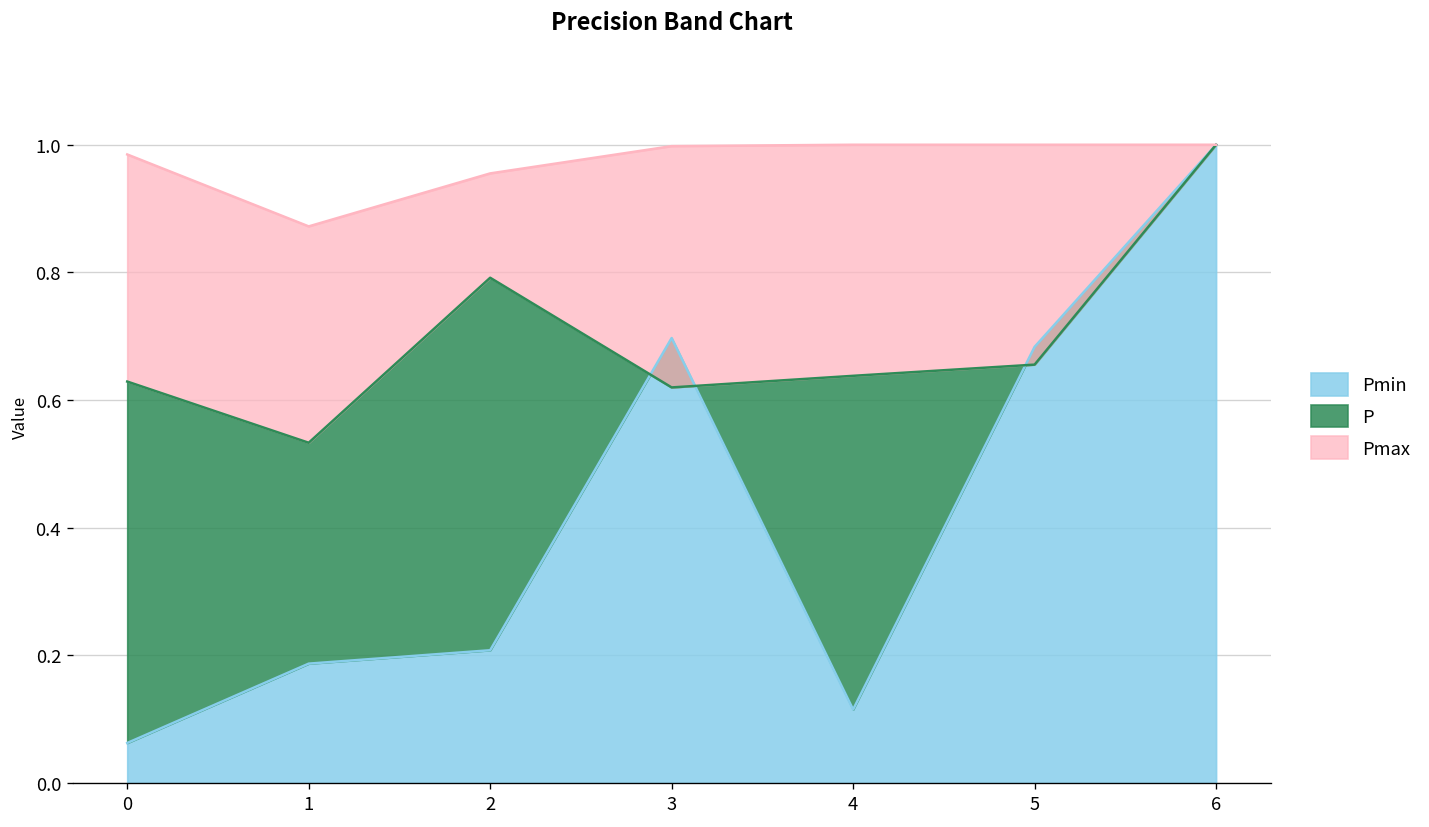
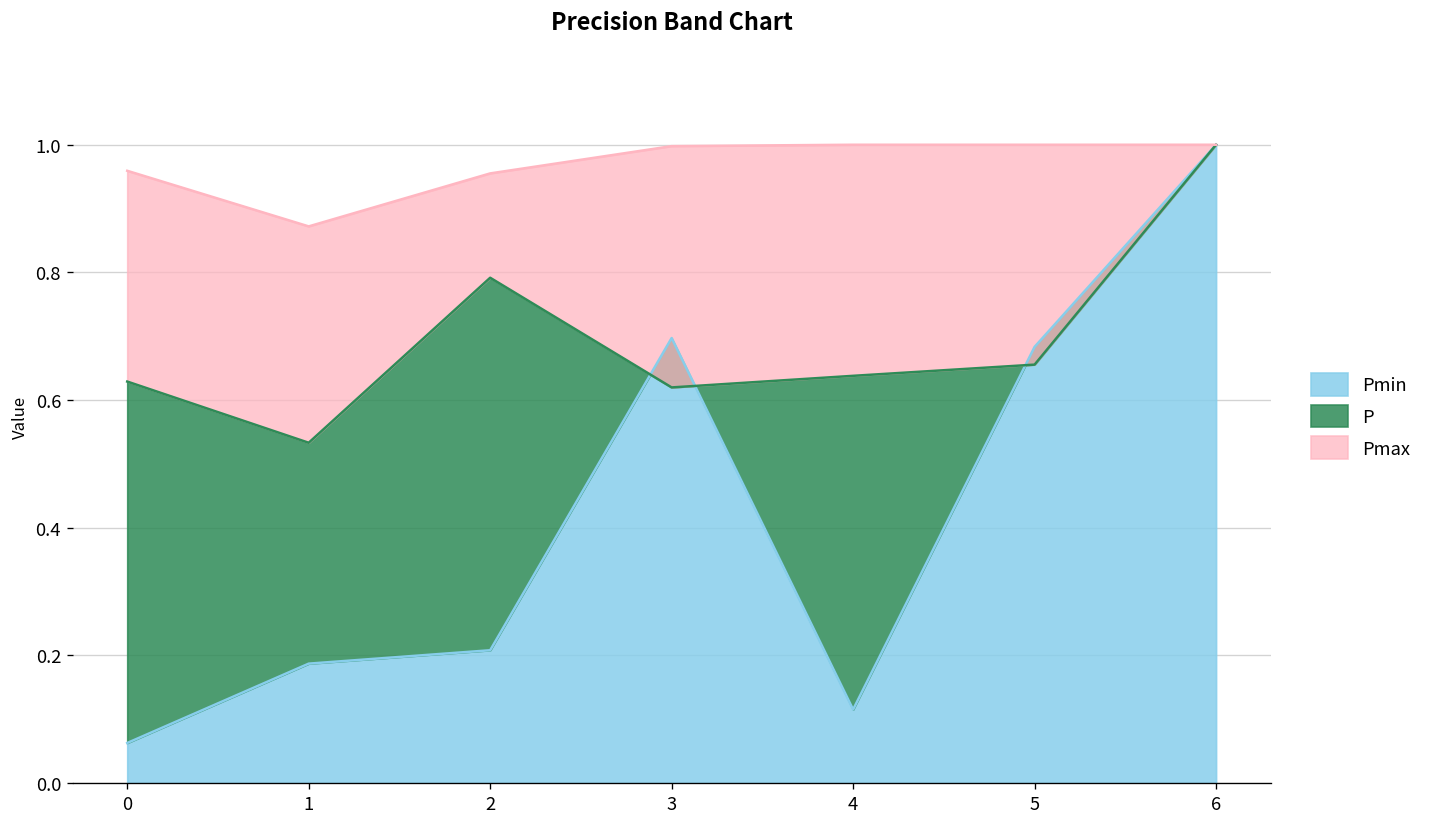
  {
    "Pmin": {
      "0": 0.06,
      "1": 0.19,
      "2": 0.21,
      "4": 0.12
    },
    "Pmax": {
-     "0": 0.98,
+     "0": 0.96,
      "1": 0.87,
      "2": 0.96,
      "3": 1.00,
      "4": 1.00,
      "5": 1.00
    }
  }
